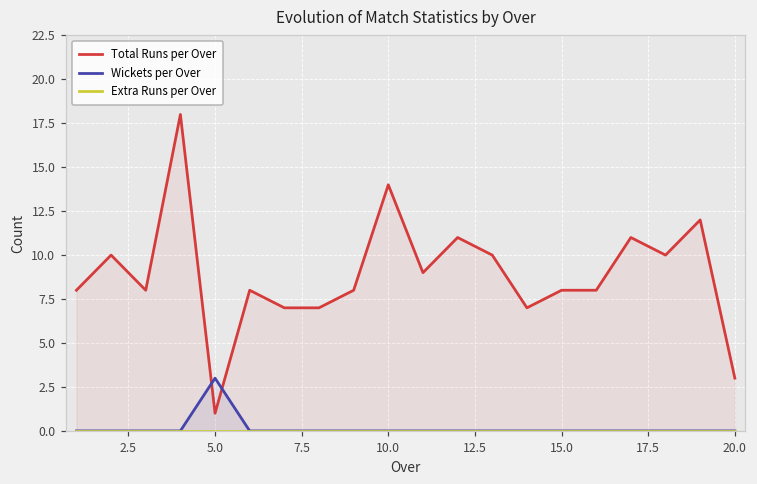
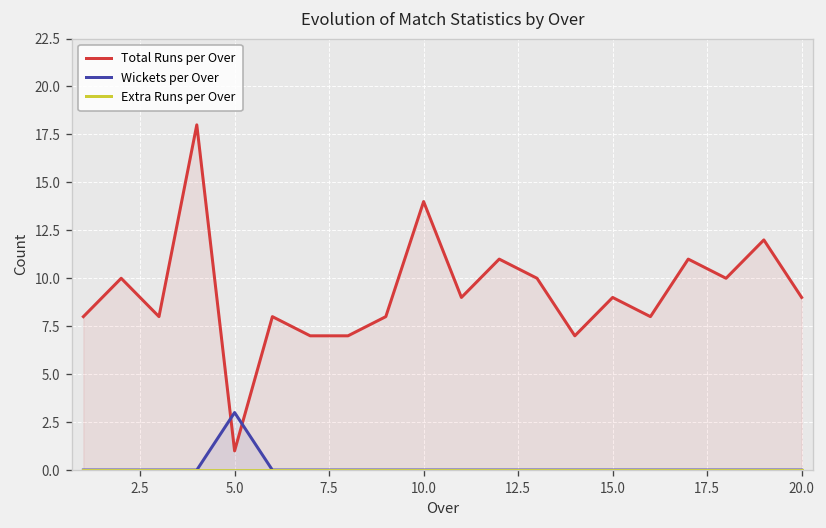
  {
    "Total Runs per Over": {
      "5.0": 1,
      "10.0": 14,
-     "15.0": 8,
-     "20.0": 3
+     "15.0": 9,
+     "20.0": 9
    },
    "Wickets per Over": {
      "5.0": 3
    },
    "Extra Runs per Over": {
      "5.0": 0
    }
  }
